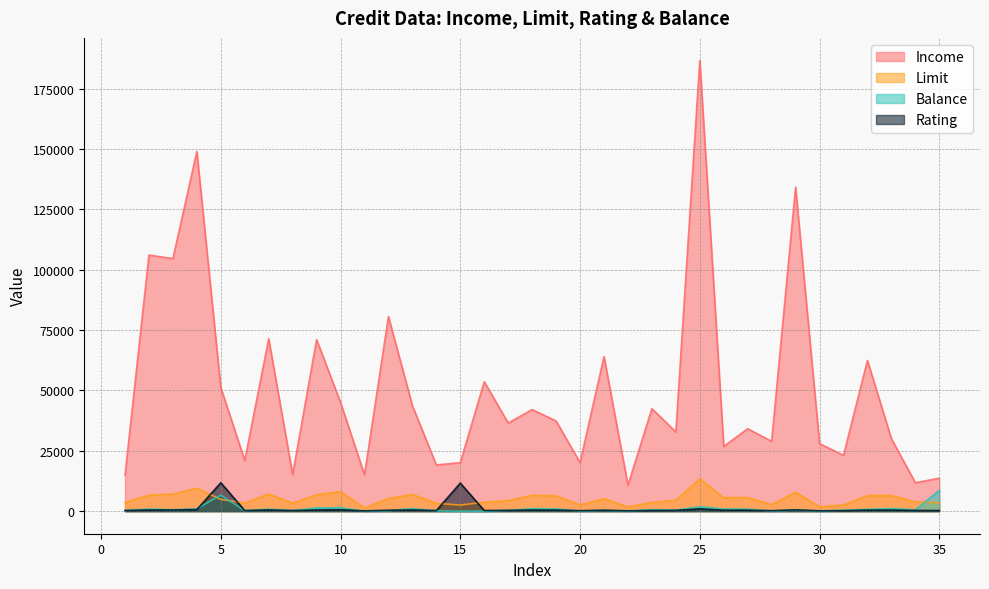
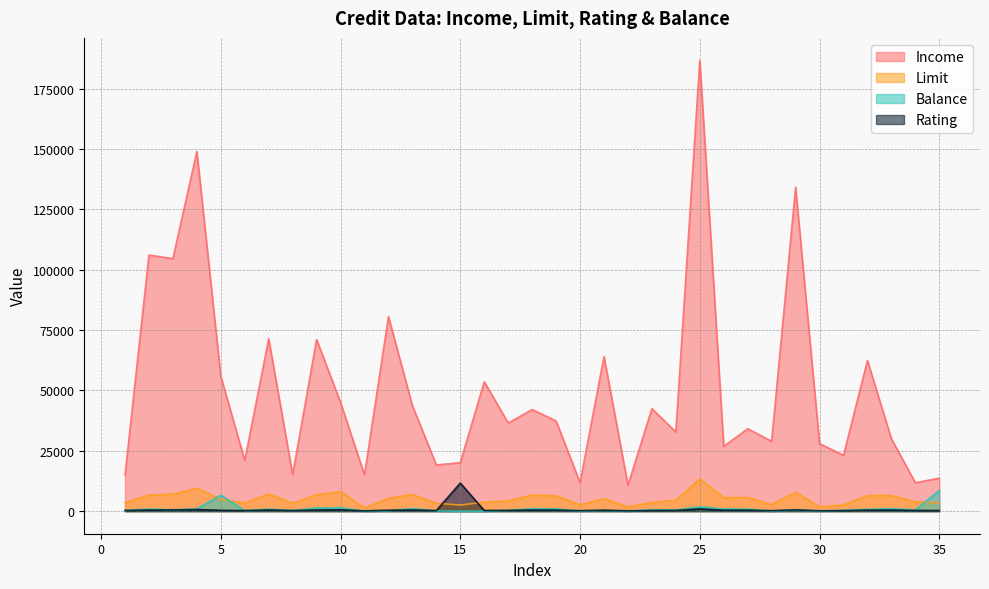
  {
    "Income": {
-     "5": 51000,
+     "5": 56000,
      "10": 45000,
      "15": 20000,
-     "20": 20000,
+     "20": 12000,
      "25": 187000,
      "30": 28000,
      "35": 14000
    },
    "Limit": {
      "5": 5000,
      "10": 8000,
      "15": 3000,
      "20": 3000,
      "25": 13000,
      "30": 2000,
      "35": 3000
    },
    "Balance": {
      "5": 7000,
      "15": 0,
      "35": 9000
    },
    "Rating": {
-     "5": 12000,
+     "5": 0,
      "15": 12000,
      "35": 0
    }
  }
